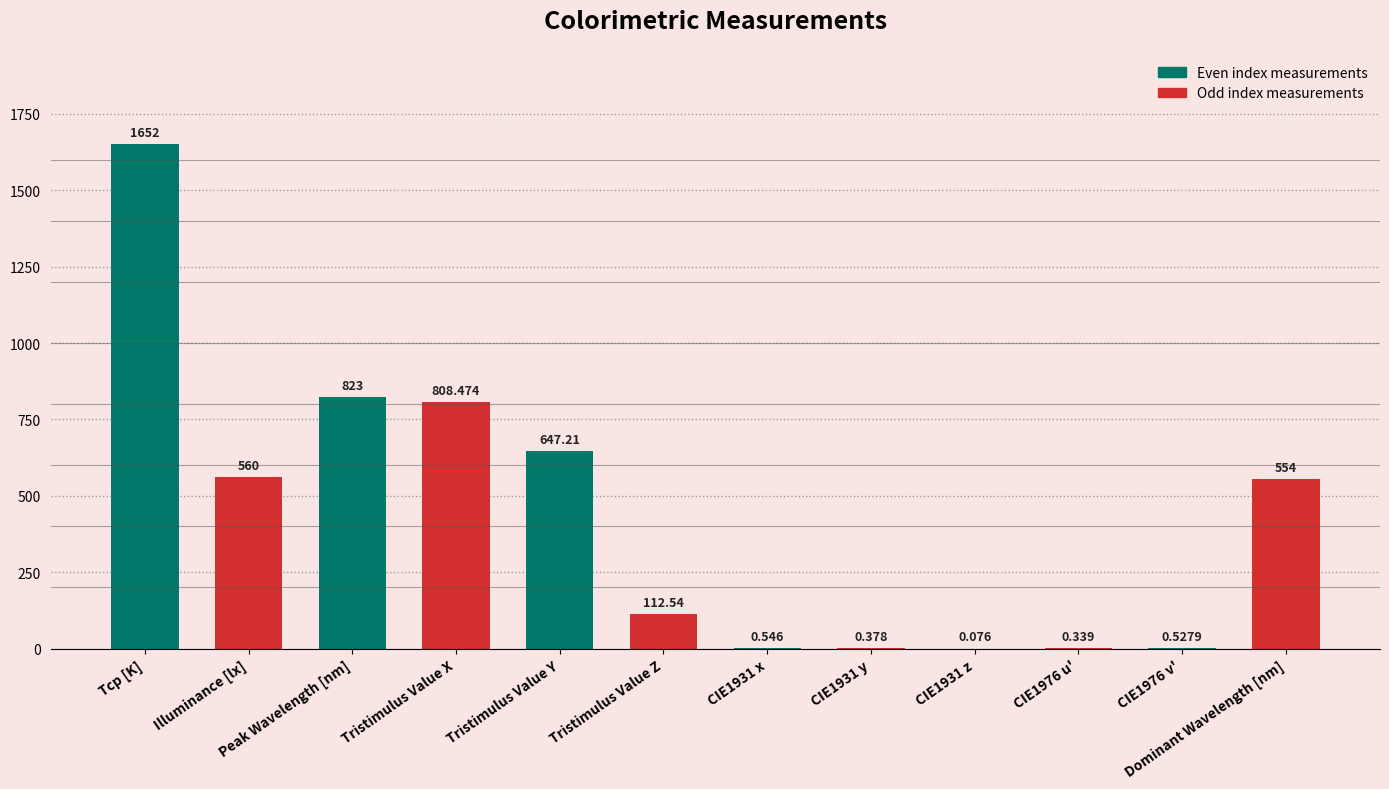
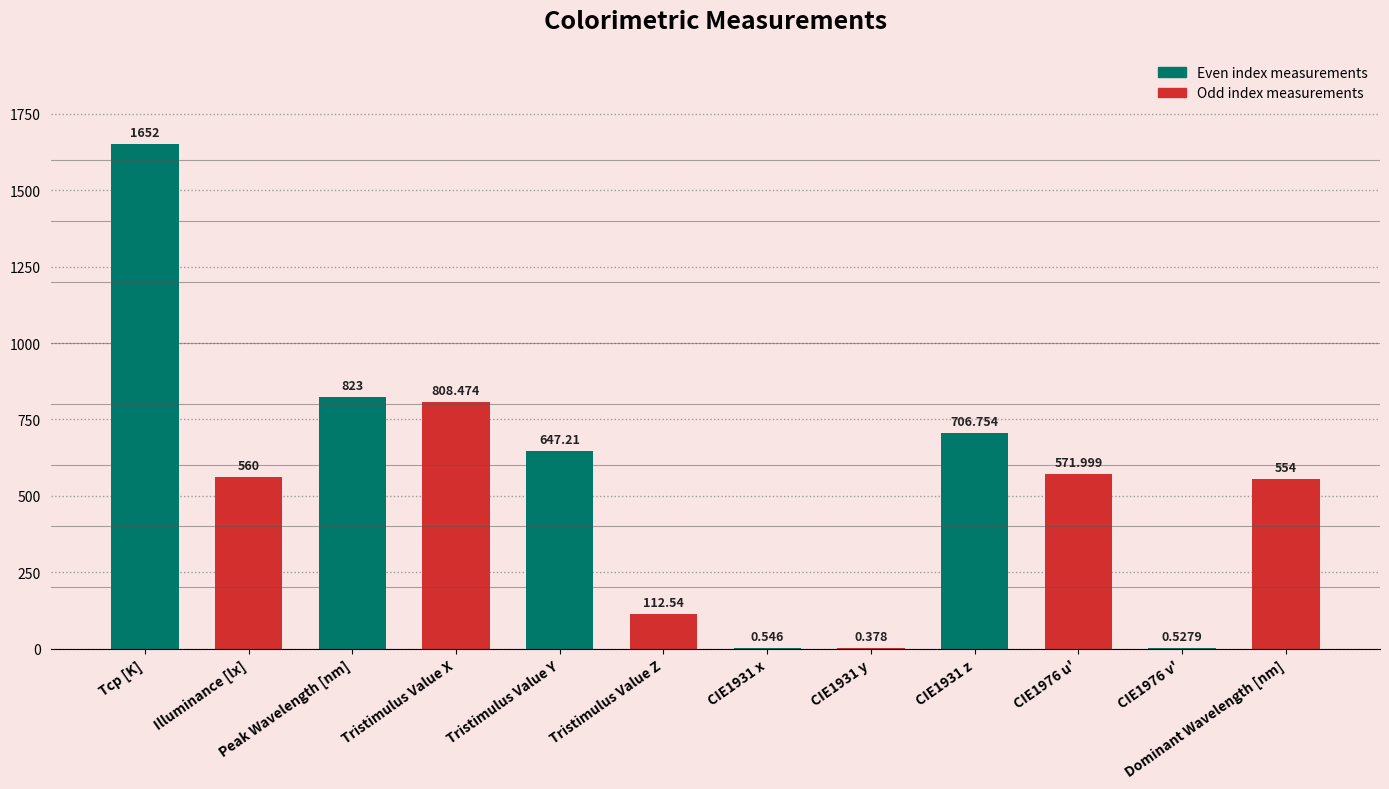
  {
    "Tcp [K]": 1652,
    "Illuminance [lx]": 560,
    "Peak Wavelength [nm]": 823,
    "Tristimulus Value X": 808.474,
    "Tristimulus Value Y": 647.21,
    "Tristimulus Value Z": 112.54,
    "CIE1931 x": 0.546,
    "CIE1931 y": 0.378,
-   "CIE1931 z": 0.076,
-   "CIE1976 u'": 0.339,
+   "CIE1931 z": 706.754,
+   "CIE1976 u'": 571.999,
    "CIE1976 v'": 0.5279,
    "Dominant Wavelength [nm]": 554
  }
